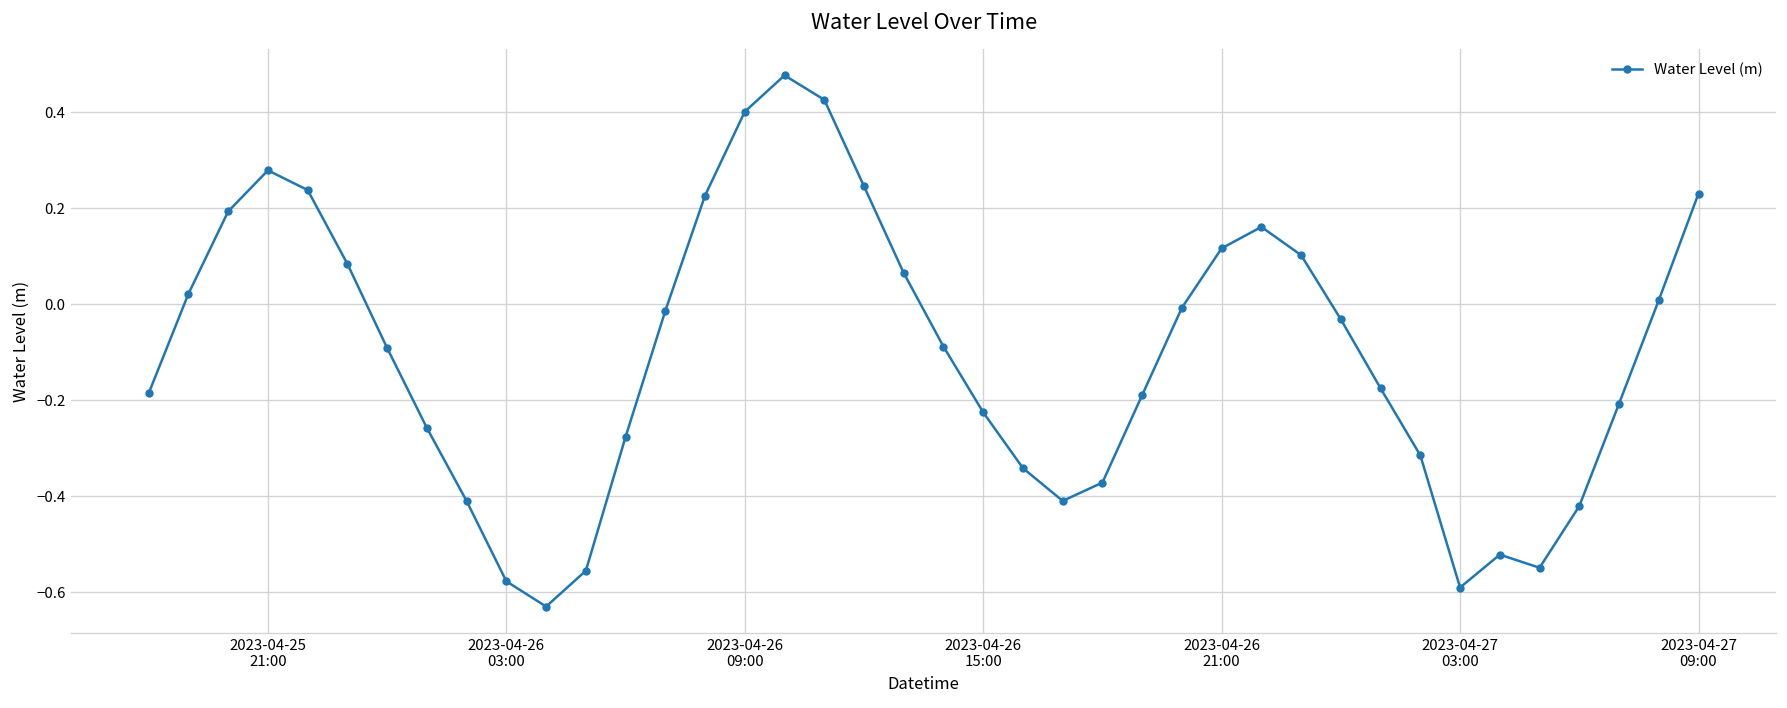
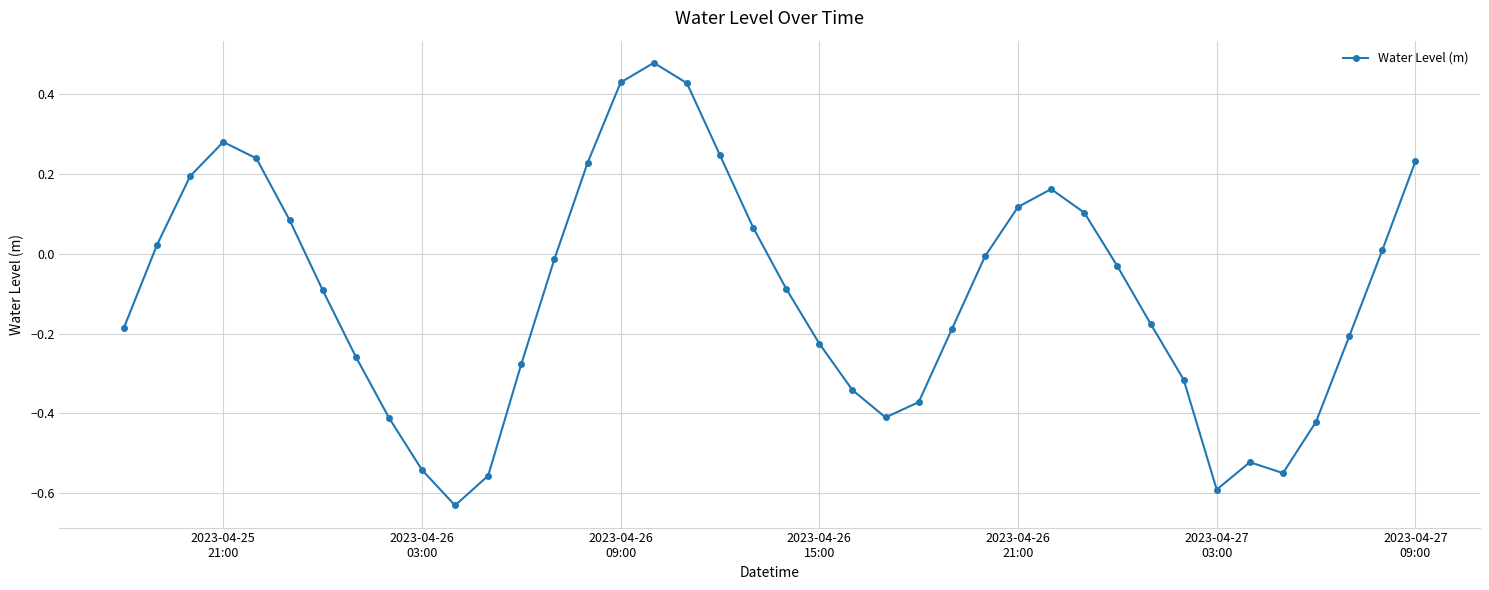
  {
    "2023-04-25 21:00": 0.28,
-   "2023-04-26 03:00": -0.58,
-   "2023-04-26 09:00": 0.40,
+   "2023-04-26 03:00": -0.54,
+   "2023-04-26 09:00": 0.43,
    "2023-04-26 15:00": -0.23,
    "2023-04-26 21:00": 0.12,
    "2023-04-27 03:00": -0.59,
    "2023-04-27 09:00": 0.23
  }
